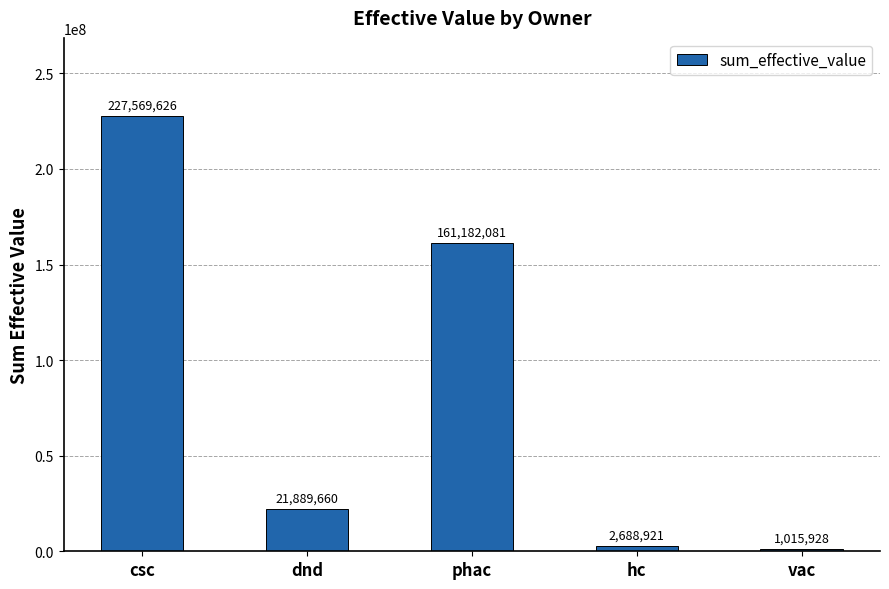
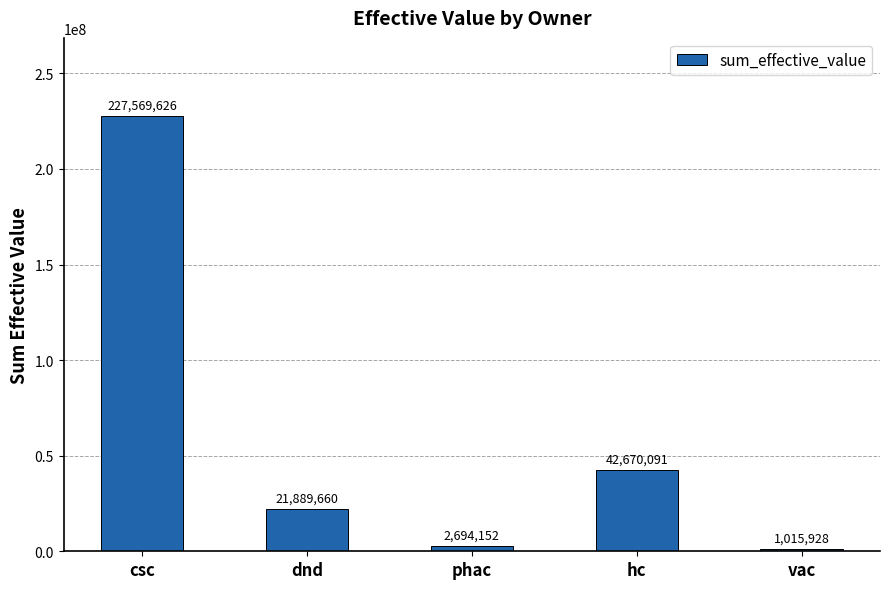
  {
    "csc": "227,569,626",
    "dnd": "21,889,660",
-   "phac": "161,182,081",
-   "hc": "2,688,921",
+   "phac": "2,694,152",
+   "hc": "42,670,091",
    "vac": "1,015,928"
  }
